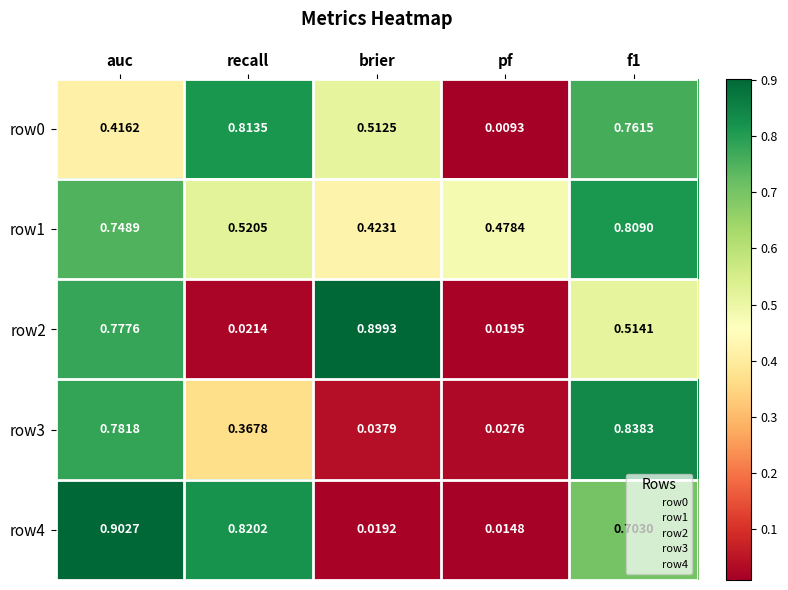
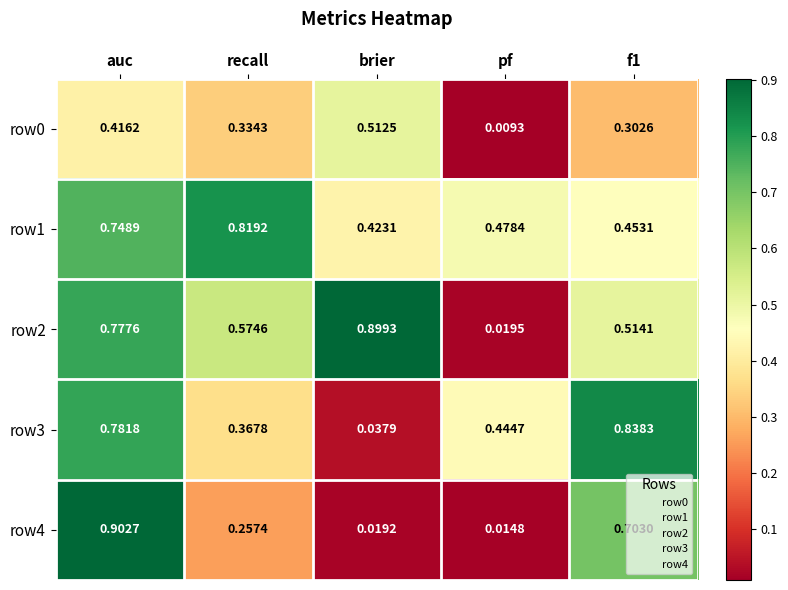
  {
    "row0": {
      "auc": 0.4162,
-     "recall": 0.8135,
+     "recall": 0.3343,
      "brier": 0.5125,
      "pf": 0.0093,
-     "f1": 0.7615
+     "f1": 0.3026
    },
    "row1": {
      "auc": 0.7489,
-     "recall": 0.5205,
+     "recall": 0.8192,
      "brier": 0.4231,
      "pf": 0.4784,
-     "f1": 0.8090
+     "f1": 0.4531
    },
    "row2": {
      "auc": 0.7776,
-     "recall": 0.0214,
+     "recall": 0.5746,
      "brier": 0.8993,
      "pf": 0.0195,
      "f1": 0.5141
    },
    "row3": {
      "auc": 0.7818,
      "recall": 0.3678,
      "brier": 0.0379,
-     "pf": 0.0276,
+     "pf": 0.4447,
      "f1": 0.8383
    },
    "row4": {
      "auc": 0.9027,
-     "recall": 0.8202,
+     "recall": 0.2574,
      "brier": 0.0192,
      "pf": 0.0148
    }
  }
